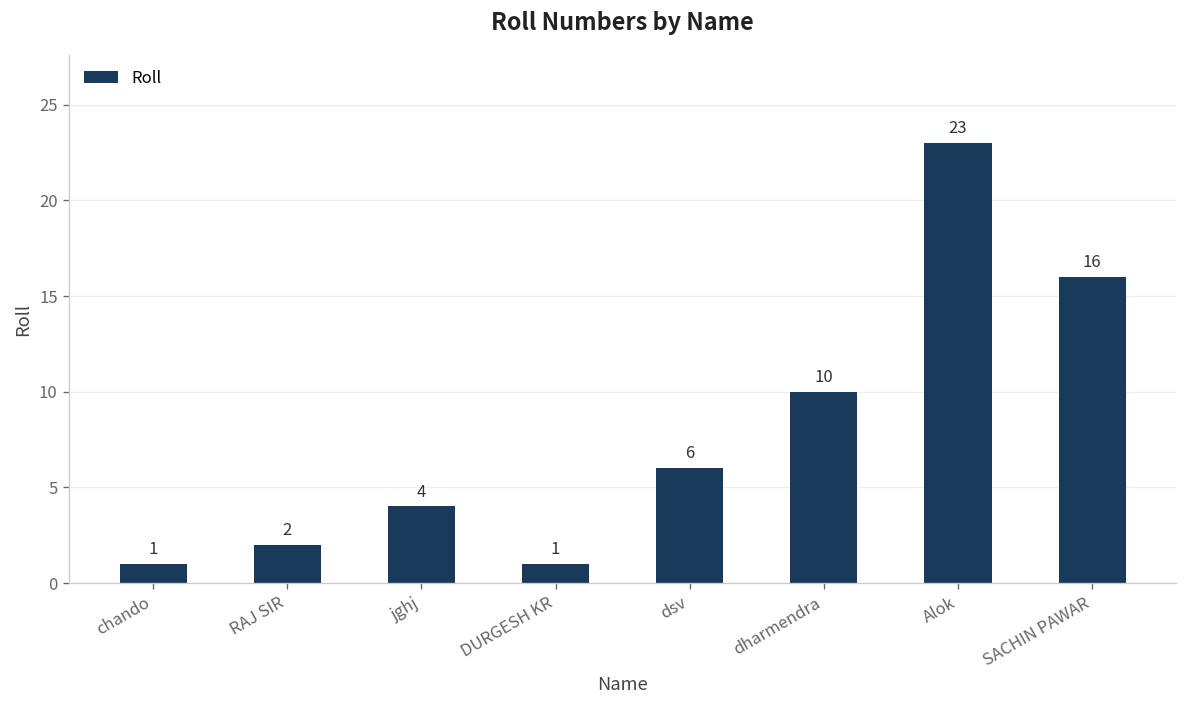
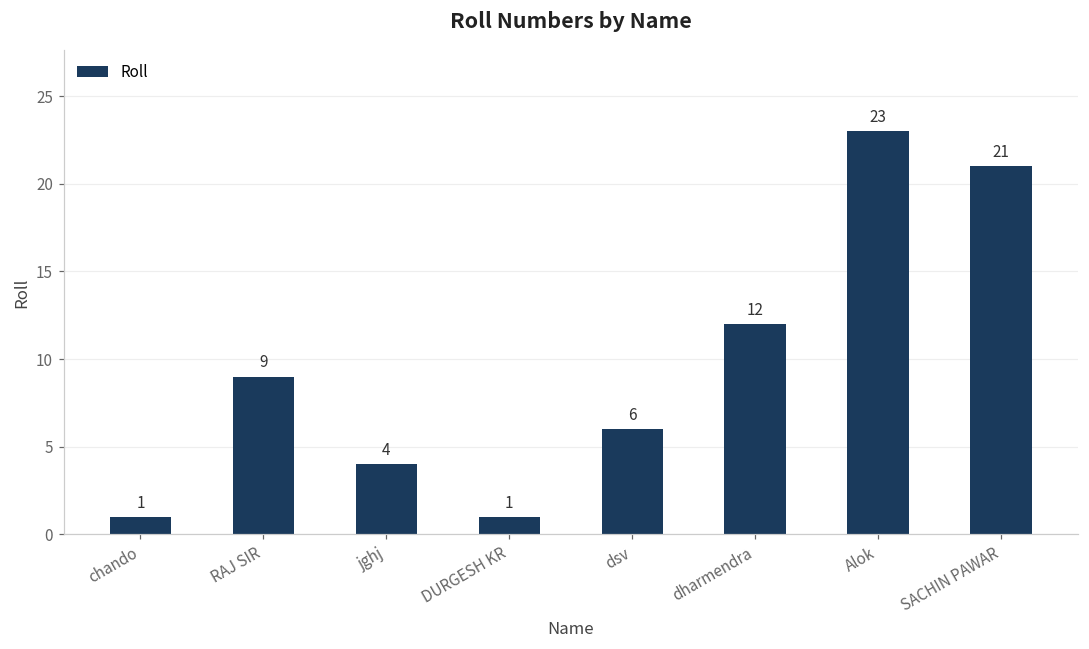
  {
    "chando": 1,
-   "RAJ SIR": 2,
+   "RAJ SIR": 9,
    "jghj": 4,
    "DURGESH KR": 1,
    "dsv": 6,
-   "dharmendra": 10,
+   "dharmendra": 12,
    "Alok": 23,
-   "SACHIN PAWAR": 16
+   "SACHIN PAWAR": 21
  }
